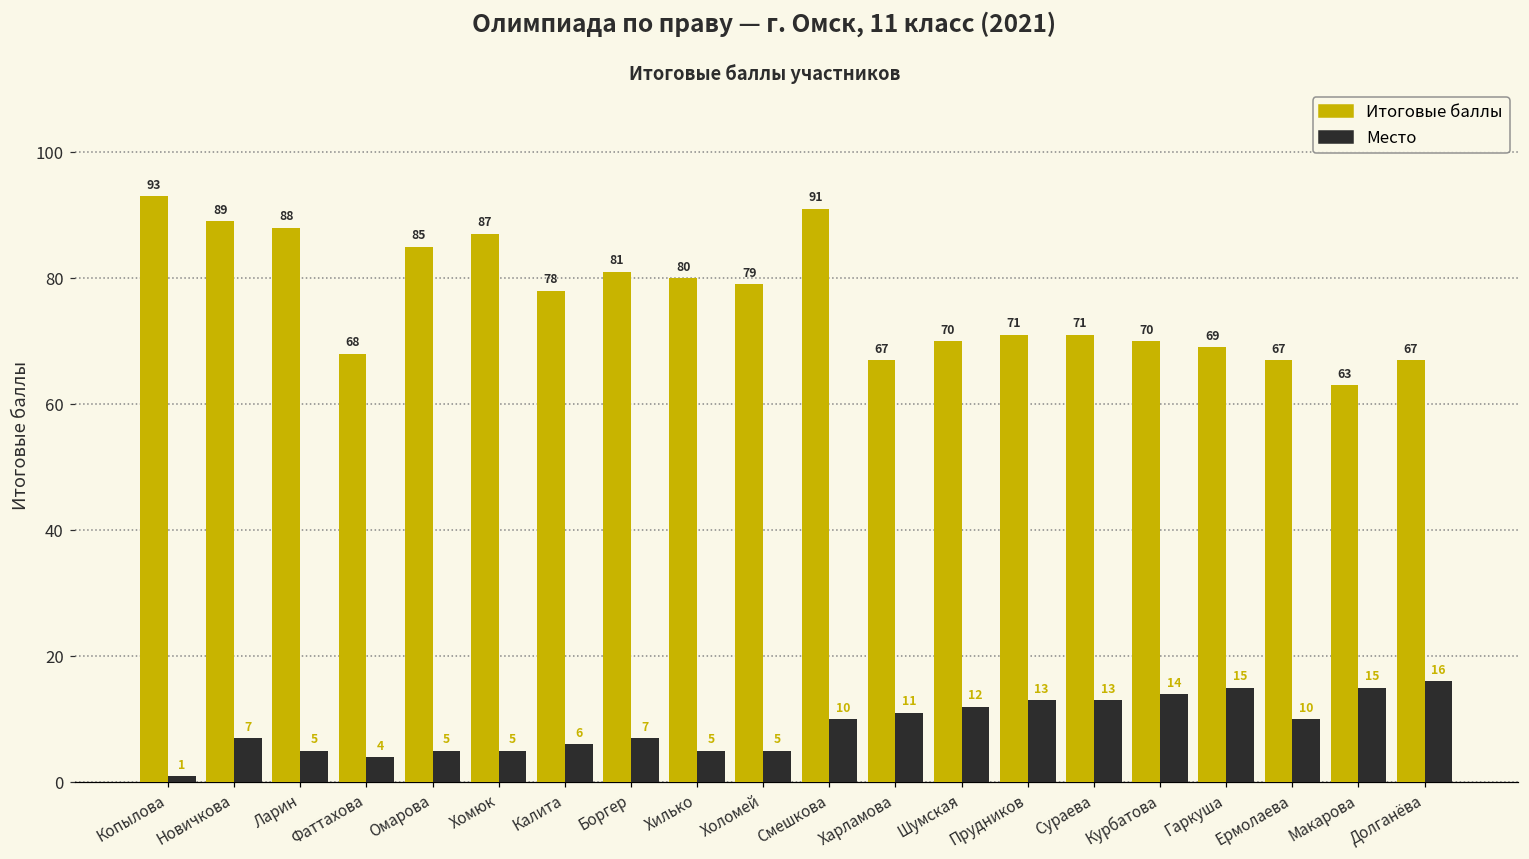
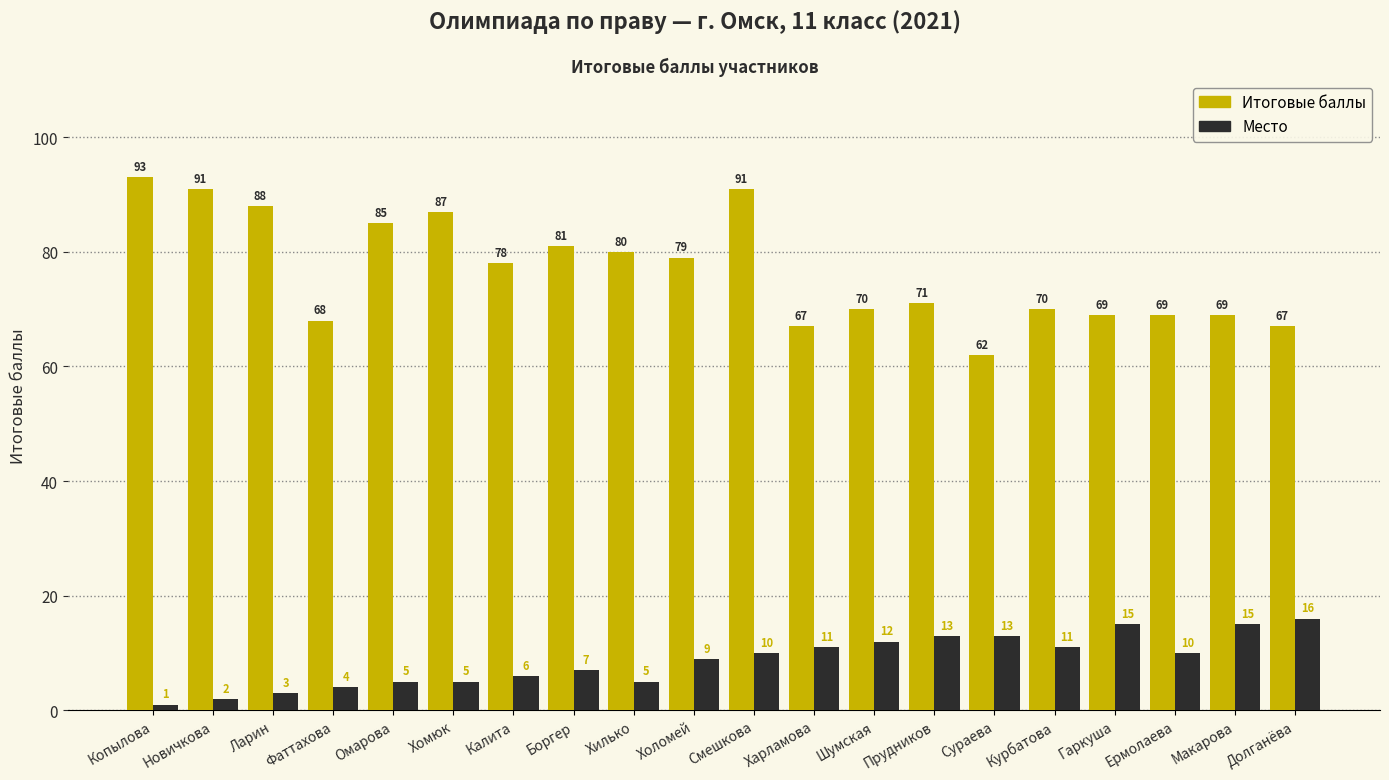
  {
    "Итоговые баллы": {
      "Копылова": 93,
-     "Новичкова": 89,
+     "Новичкова": 91,
      "Ларин": 88,
      "Фаттахова": 68,
      "Омарова": 85,
      "Хомюк": 87,
      "Калита": 78,
      "Боргер": 81,
      "Хилько": 80,
      "Холомей": 79,
      "Смешкова": 91,
      "Харламова": 67,
      "Шумская": 70,
      "Прудников": 71,
-     "Сураева": 71,
+     "Сураева": 62,
      "Курбатова": 70,
      "Гаркуша": 69,
-     "Ермолаева": 67,
-     "Макарова": 63,
+     "Ермолаева": 69,
+     "Макарова": 69,
      "Долганёва": 67
    },
    "Место": {
      "Копылова": 1,
-     "Новичкова": 7,
-     "Ларин": 5,
+     "Новичкова": 2,
+     "Ларин": 3,
      "Фаттахова": 4,
      "Омарова": 5,
      "Хомюк": 5,
      "Калита": 6,
      "Боргер": 7,
      "Хилько": 5,
-     "Холомей": 5,
+     "Холомей": 9,
      "Смешкова": 10,
      "Харламова": 11,
      "Шумская": 12,
      "Прудников": 13,
      "Сураева": 13,
-     "Курбатова": 14,
+     "Курбатова": 11,
      "Гаркуша": 15,
      "Ермолаева": 10,
      "Макарова": 15,
      "Долганёва": 16
    }
  }
